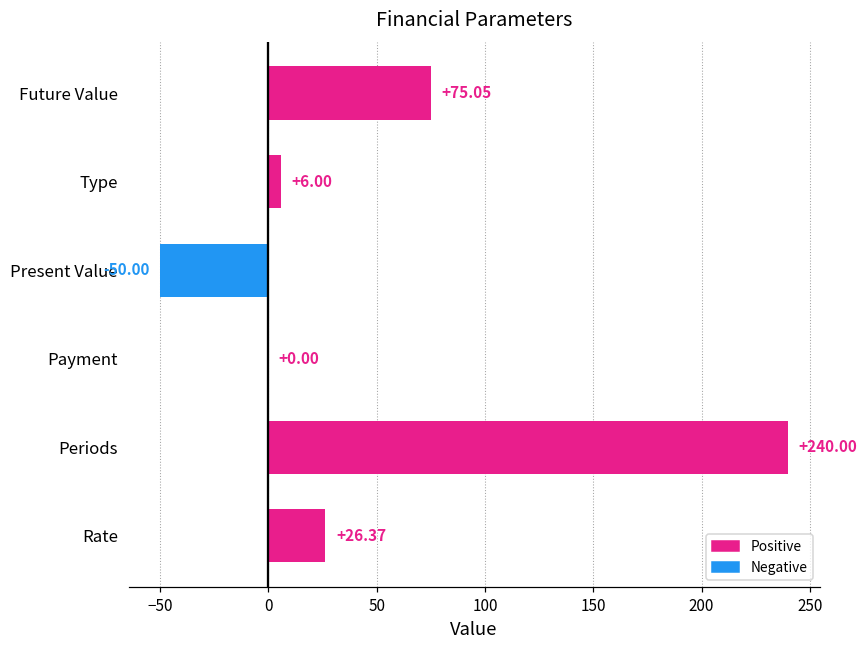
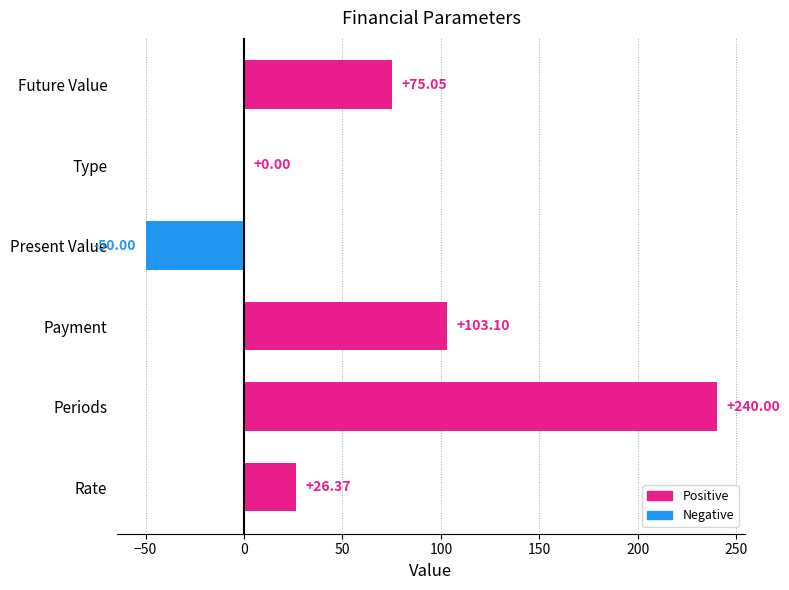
  {
    "Future Value": "+75.05",
-   "Type": "+6.00",
+   "Type": "+0.00",
    "Present Value": "-50.00",
-   "Payment": "+0.00",
+   "Payment": "+103.10",
    "Periods": "+240.00",
    "Rate": "+26.37"
  }
